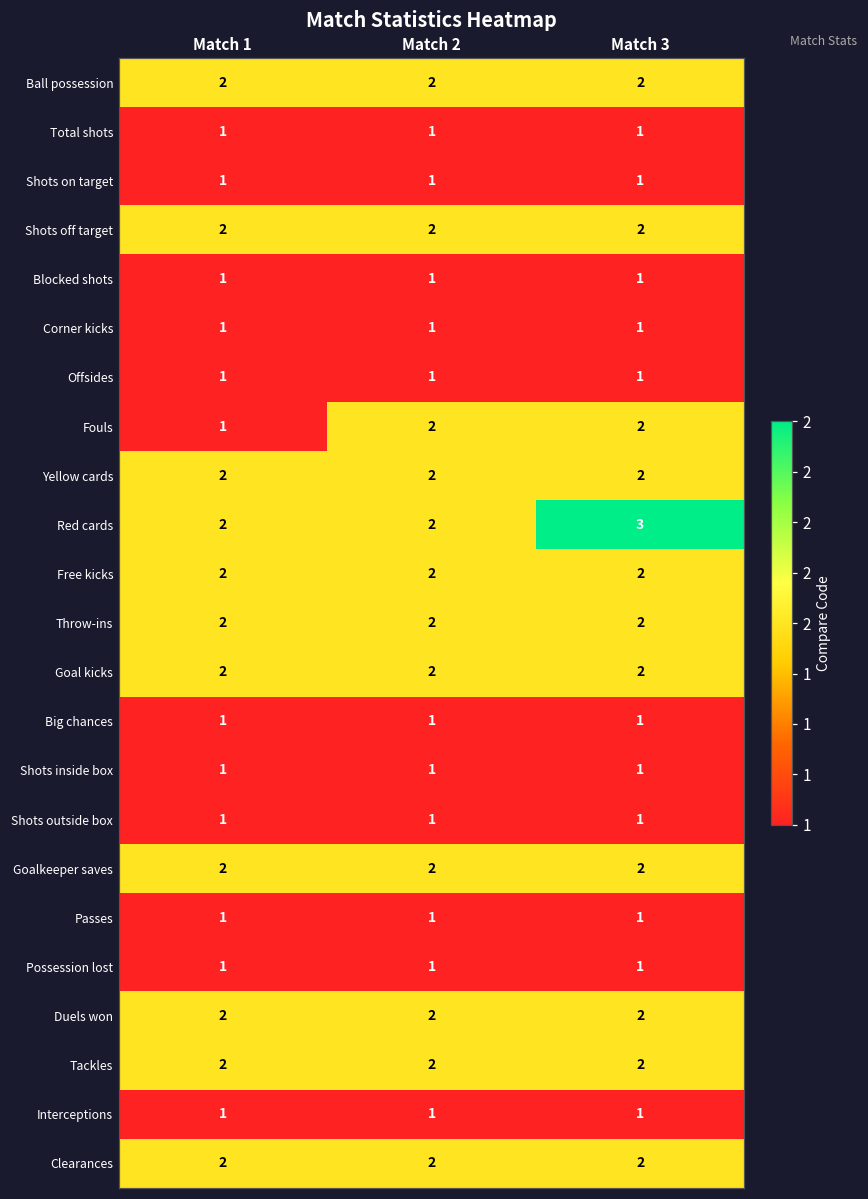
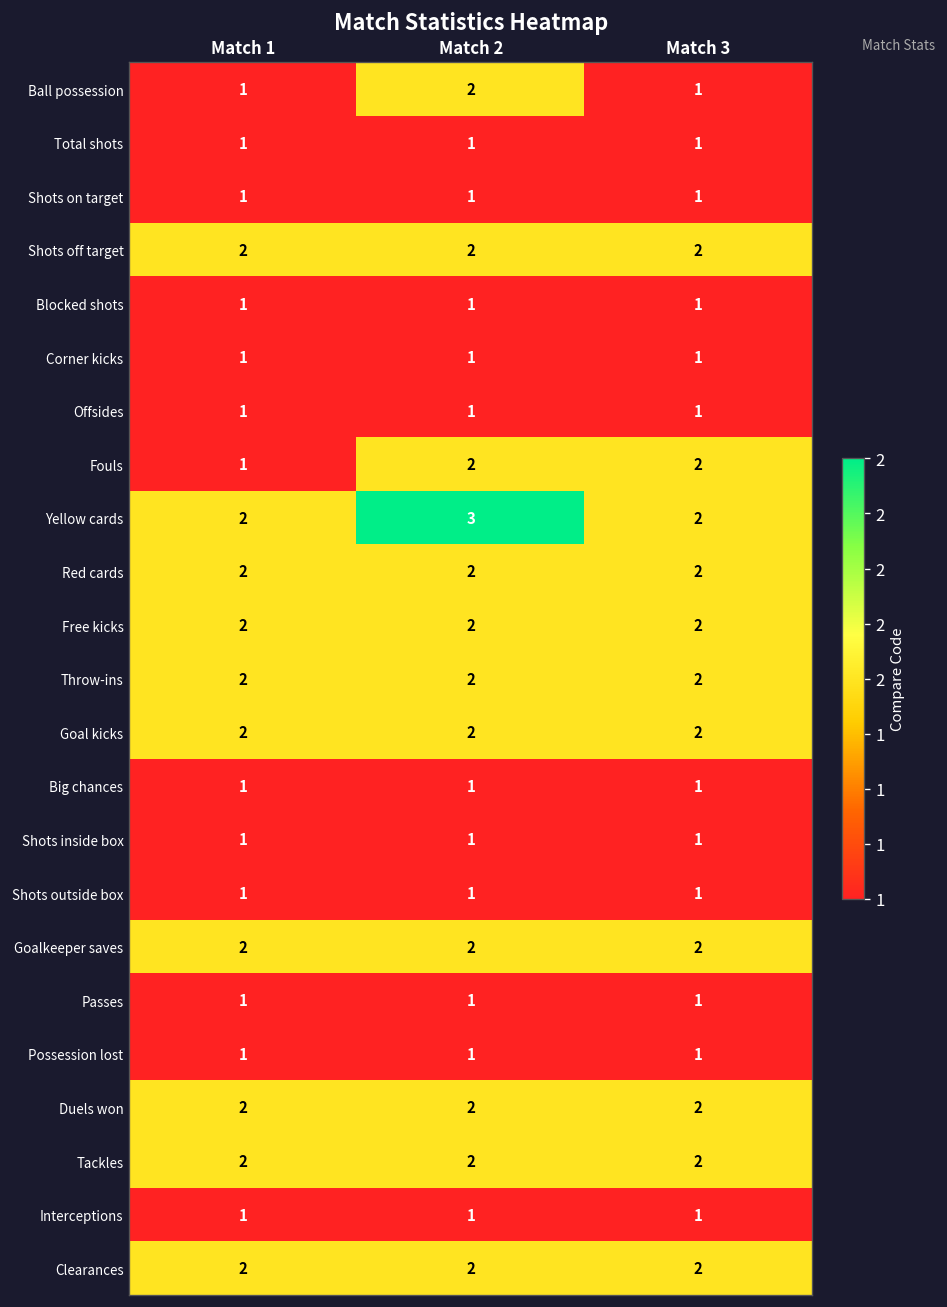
  {
    "Ball possession": {
-     "Match 1": 2,
+     "Match 1": 1,
      "Match 2": 2,
-     "Match 3": 2
+     "Match 3": 1
    },
    "Total shots": {
      "Match 1": 1,
      "Match 2": 1,
      "Match 3": 1
    },
    "Shots on target": {
      "Match 1": 1,
      "Match 2": 1,
      "Match 3": 1
    },
    "Shots off target": {
      "Match 1": 2,
      "Match 2": 2,
      "Match 3": 2
    },
    "Blocked shots": {
      "Match 1": 1,
      "Match 2": 1,
      "Match 3": 1
    },
    "Corner kicks": {
      "Match 1": 1,
      "Match 2": 1,
      "Match 3": 1
    },
    "Offsides": {
      "Match 1": 1,
      "Match 2": 1,
      "Match 3": 1
    },
    "Fouls": {
      "Match 1": 1,
      "Match 2": 2,
      "Match 3": 2
    },
    "Yellow cards": {
      "Match 1": 2,
-     "Match 2": 2,
+     "Match 2": 3,
      "Match 3": 2
    },
    "Red cards": {
      "Match 1": 2,
      "Match 2": 2,
-     "Match 3": 3
+     "Match 3": 2
    },
    "Free kicks": {
      "Match 1": 2,
      "Match 2": 2,
      "Match 3": 2
    },
    "Throw-ins": {
      "Match 1": 2,
      "Match 2": 2,
      "Match 3": 2
    },
    "Goal kicks": {
      "Match 1": 2,
      "Match 2": 2,
      "Match 3": 2
    },
    "Big chances": {
      "Match 1": 1,
      "Match 2": 1,
      "Match 3": 1
    },
    "Shots inside box": {
      "Match 1": 1,
      "Match 2": 1,
      "Match 3": 1
    },
    "Shots outside box": {
      "Match 1": 1,
      "Match 2": 1,
      "Match 3": 1
    },
    "Goalkeeper saves": {
      "Match 1": 2,
      "Match 2": 2,
      "Match 3": 2
    },
    "Passes": {
      "Match 1": 1,
      "Match 2": 1,
      "Match 3": 1
    },
    "Possession lost": {
      "Match 1": 1,
      "Match 2": 1,
      "Match 3": 1
    },
    "Duels won": {
      "Match 1": 2,
      "Match 2": 2,
      "Match 3": 2
    },
    "Tackles": {
      "Match 1": 2,
      "Match 2": 2,
      "Match 3": 2
    },
    "Interceptions": {
      "Match 1": 1,
      "Match 2": 1,
      "Match 3": 1
    },
    "Clearances": {
      "Match 1": 2,
      "Match 2": 2,
      "Match 3": 2
    }
  }
